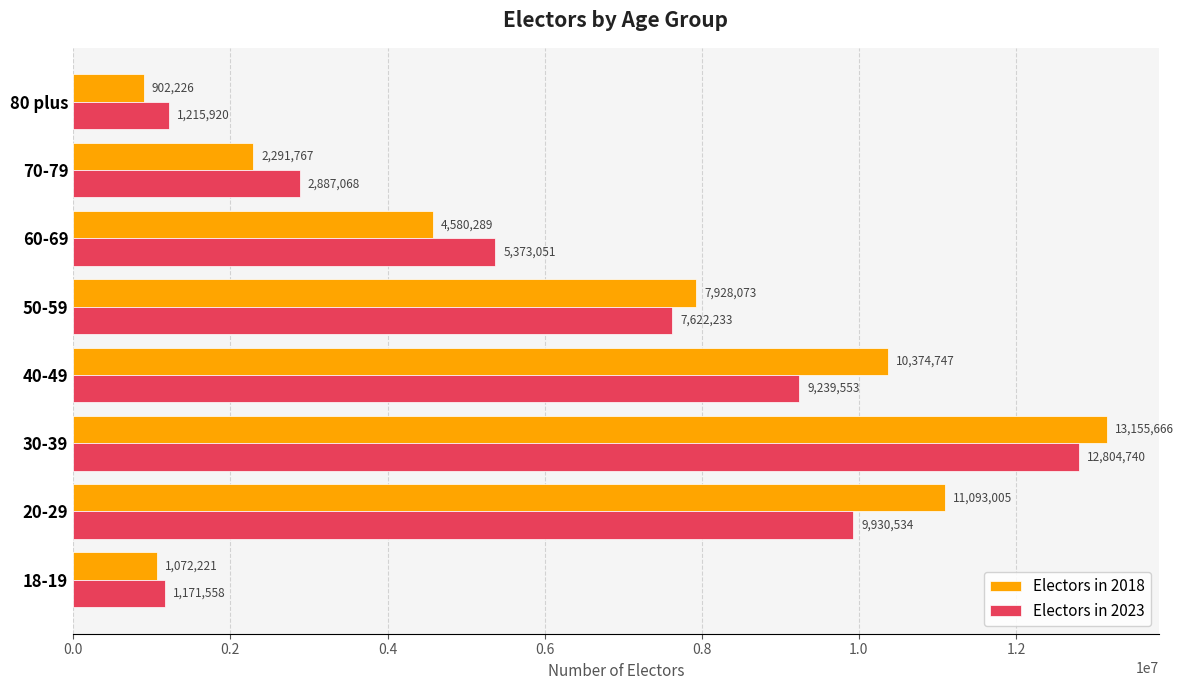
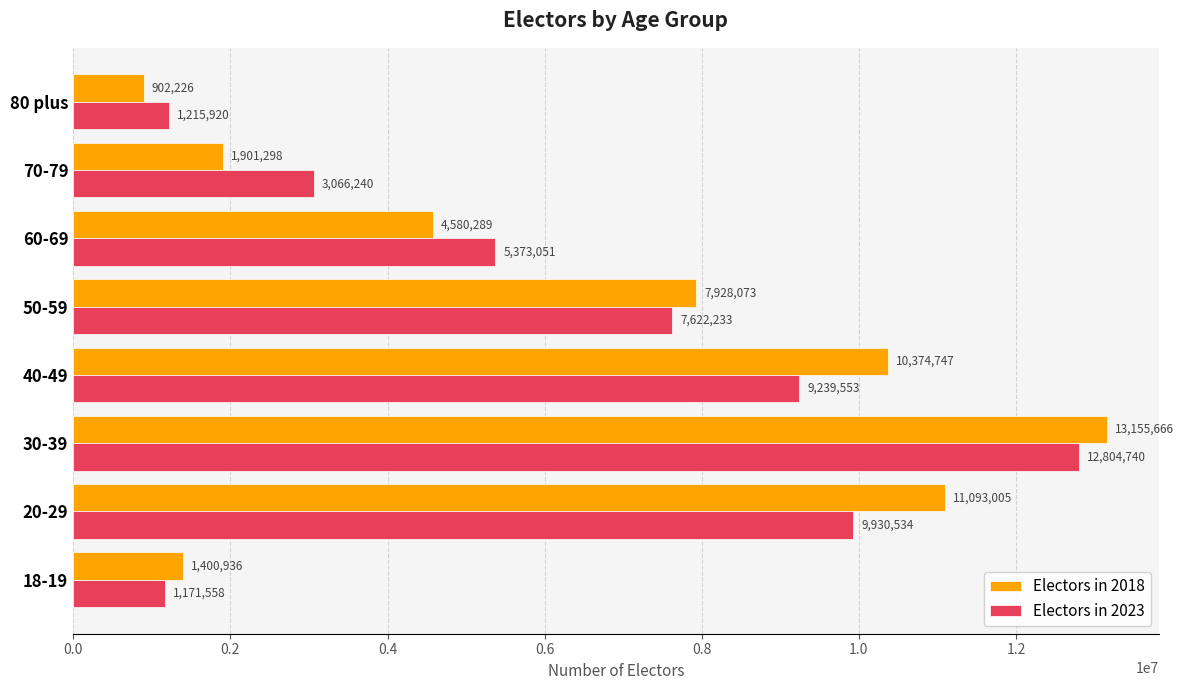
  {
    "Electors in 2018": {
      "80 plus": "902,226",
-     "70-79": "2,291,767",
+     "70-79": "1,901,298",
      "60-69": "4,580,289",
      "50-59": "7,928,073",
      "40-49": "10,374,747",
      "30-39": "13,155,666",
      "20-29": "11,093,005",
-     "18-19": "1,072,221"
+     "18-19": "1,400,936"
    },
    "Electors in 2023": {
      "80 plus": "1,215,920",
-     "70-79": "2,887,068",
+     "70-79": "3,066,240",
      "60-69": "5,373,051",
      "50-59": "7,622,233",
      "40-49": "9,239,553",
      "30-39": "12,804,740",
      "20-29": "9,930,534",
      "18-19": "1,171,558"
    }
  }
